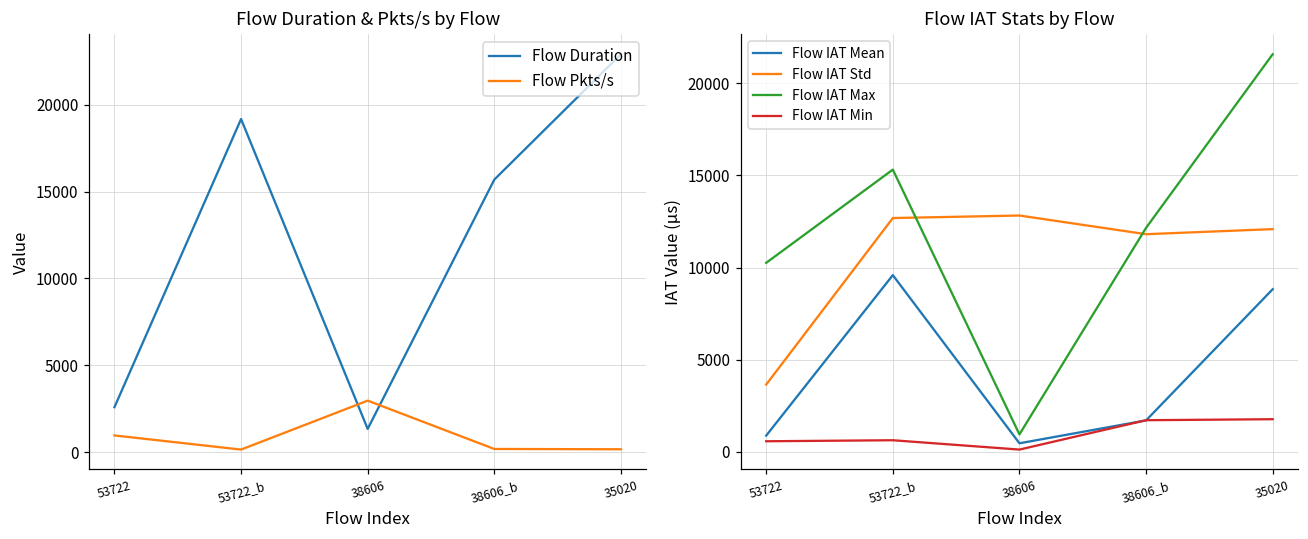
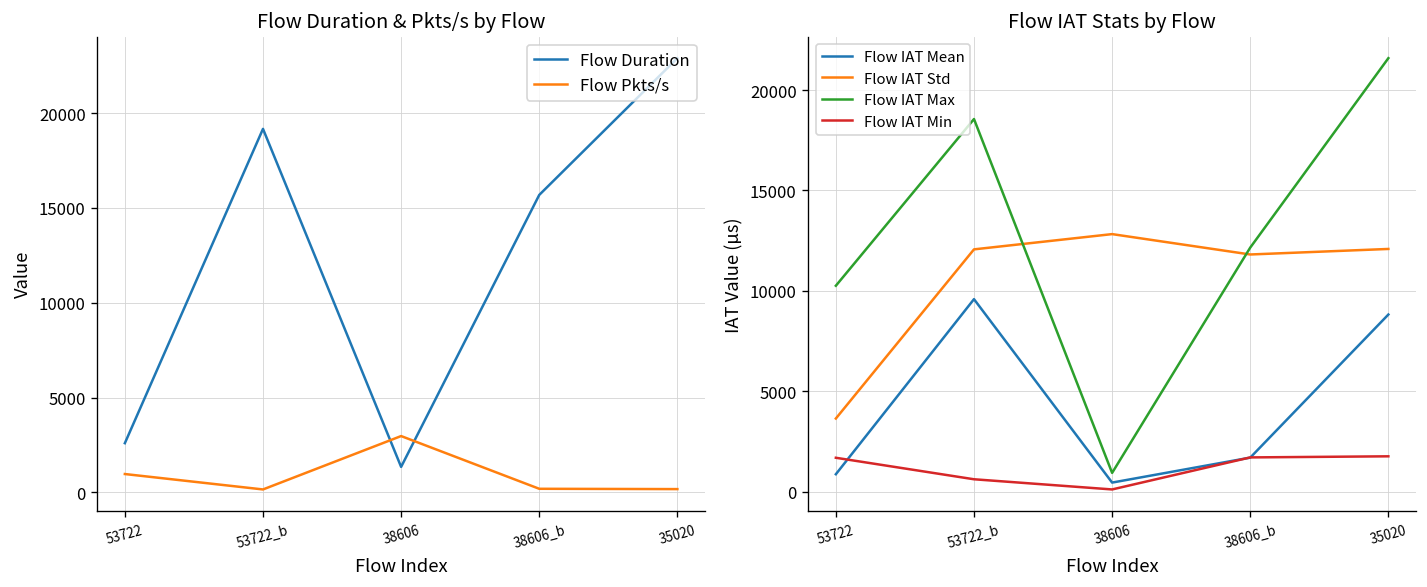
  {
    "Flow Duration & Pkts/s by Flow": {
      "Flow Duration": {
        "53722": 2600,
        "53722_b": 19200,
        "38606": 1300,
        "38606_b": 15700
      },
      "Flow Pkts/s": {
        "53722": 1000,
        "53722_b": 200,
        "38606": 3000,
        "38606_b": 200,
        "35020": 200
      }
    },
    "Flow IAT Stats by Flow": {
      "Flow IAT Mean": {
        "53722": 900,
        "53722_b": 9600,
        "38606": 400,
        "35020": 8800
      },
      "Flow IAT Std": {
        "53722": 3600,
-       "53722_b": 12700,
+       "53722_b": 12100,
        "38606": 12800,
        "38606_b": 11800,
        "35020": 12100
      },
      "Flow IAT Max": {
        "53722": 10300,
-       "53722_b": 15300,
+       "53722_b": 18600,
        "38606": 900,
        "38606_b": 12200,
        "35020": 21600
      },
      "Flow IAT Min": {
-       "53722": 600,
+       "53722": 1700,
        "53722_b": 600,
        "38606": 100,
        "35020": 1800
      }
    }
  }
